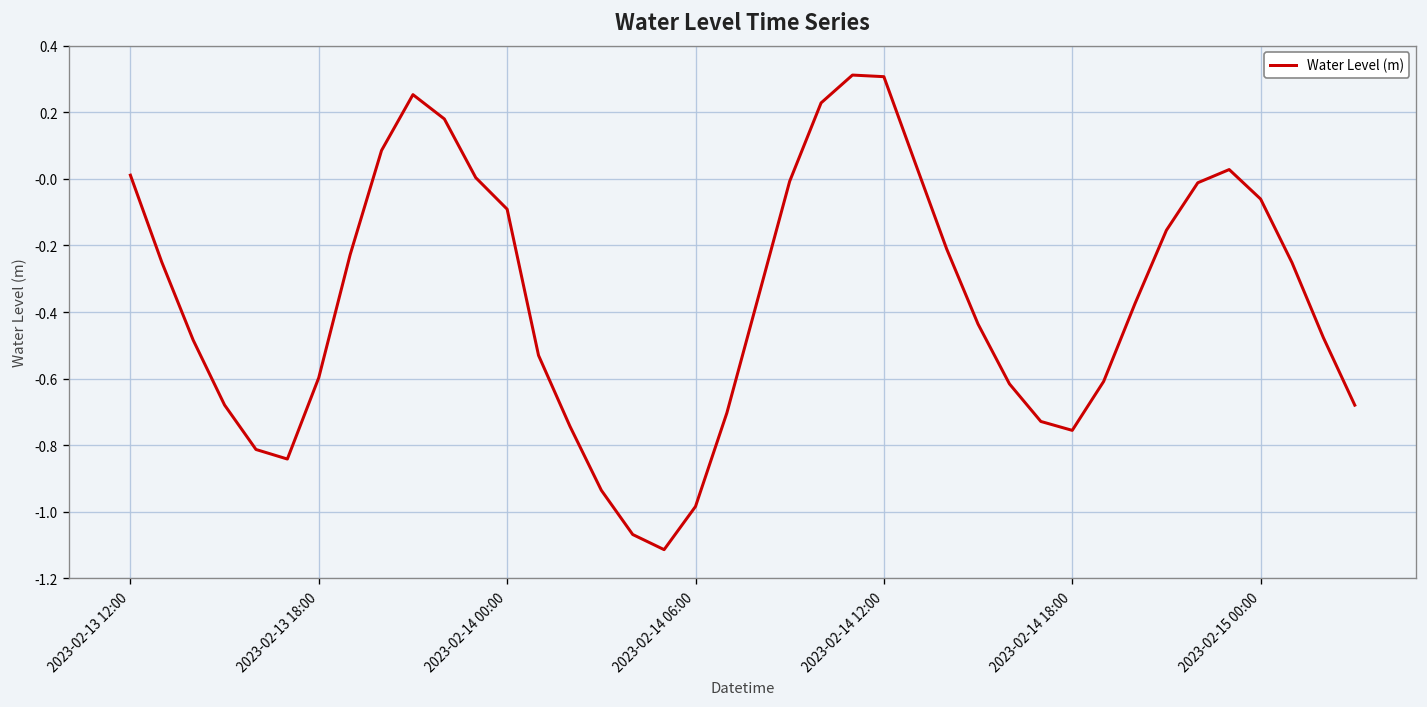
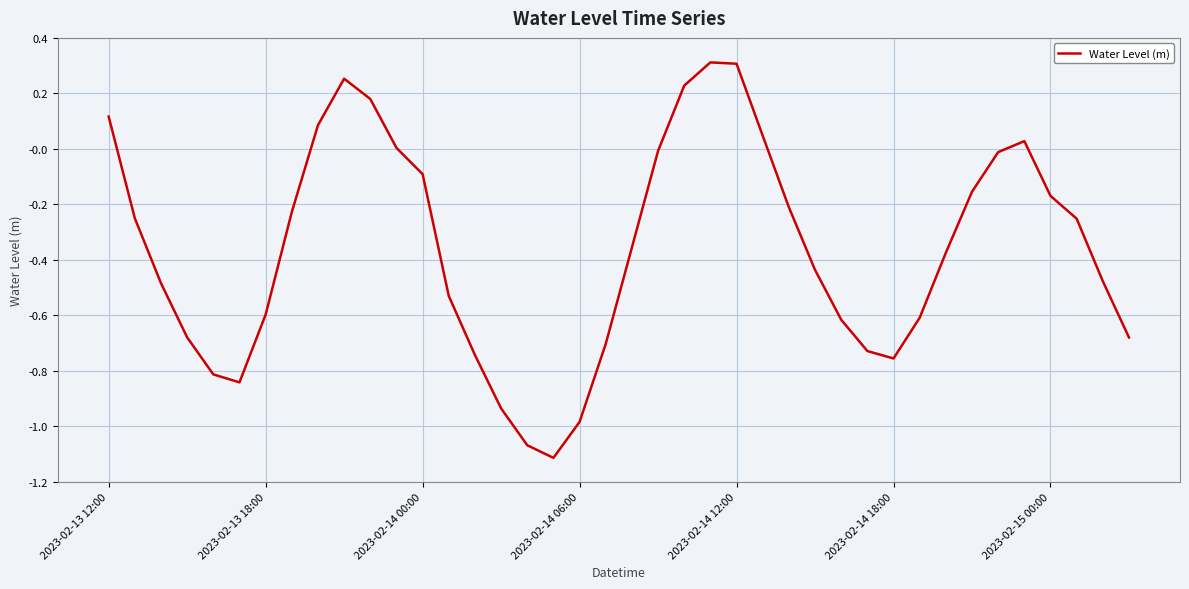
  {
-   "2023-02-13 12:00": 0.01,
+   "2023-02-13 12:00": 0.12,
    "2023-02-13 18:00": -0.60,
    "2023-02-14 00:00": -0.09,
    "2023-02-14 06:00": -0.98,
    "2023-02-14 12:00": 0.31,
    "2023-02-14 18:00": -0.76,
-   "2023-02-15 00:00": -0.06
+   "2023-02-15 00:00": -0.17
  }
